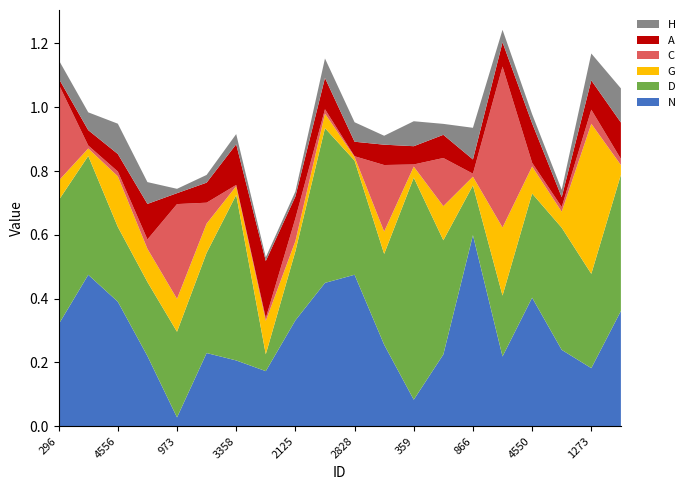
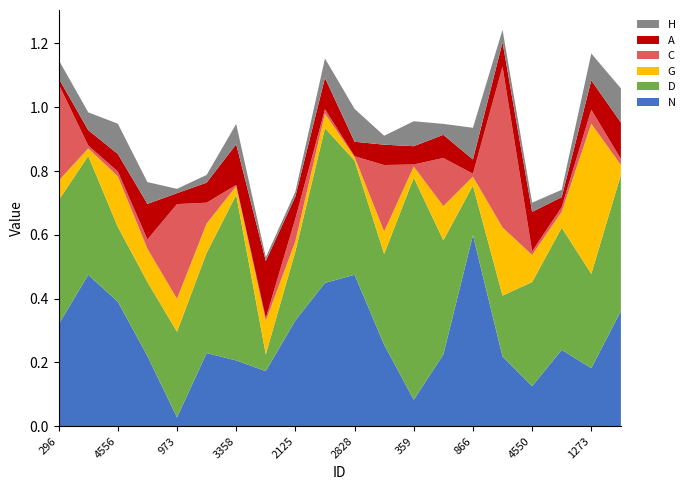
  {
    "N": {
-     "4550": 0.40
+     "4550": 0.13
    },
    "H": {
      "296": 0.06,
      "4556": 0.10,
      "973": 0.01,
-     "3358": 0.03,
+     "3358": 0.06,
      "2125": 0.02,
-     "2828": 0.06,
+     "2828": 0.10,
      "359": 0.08,
      "866": 0.10,
      "4550": 0.03,
      "1273": 0.08
    }
  }
